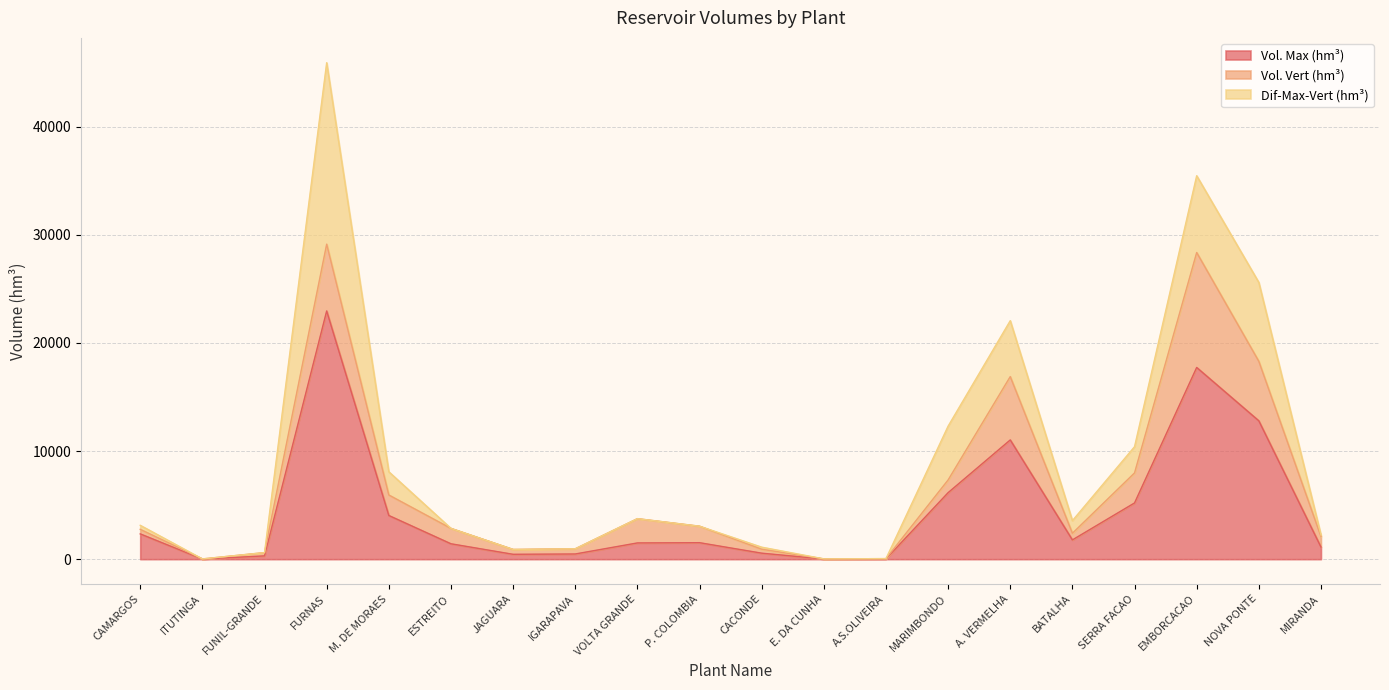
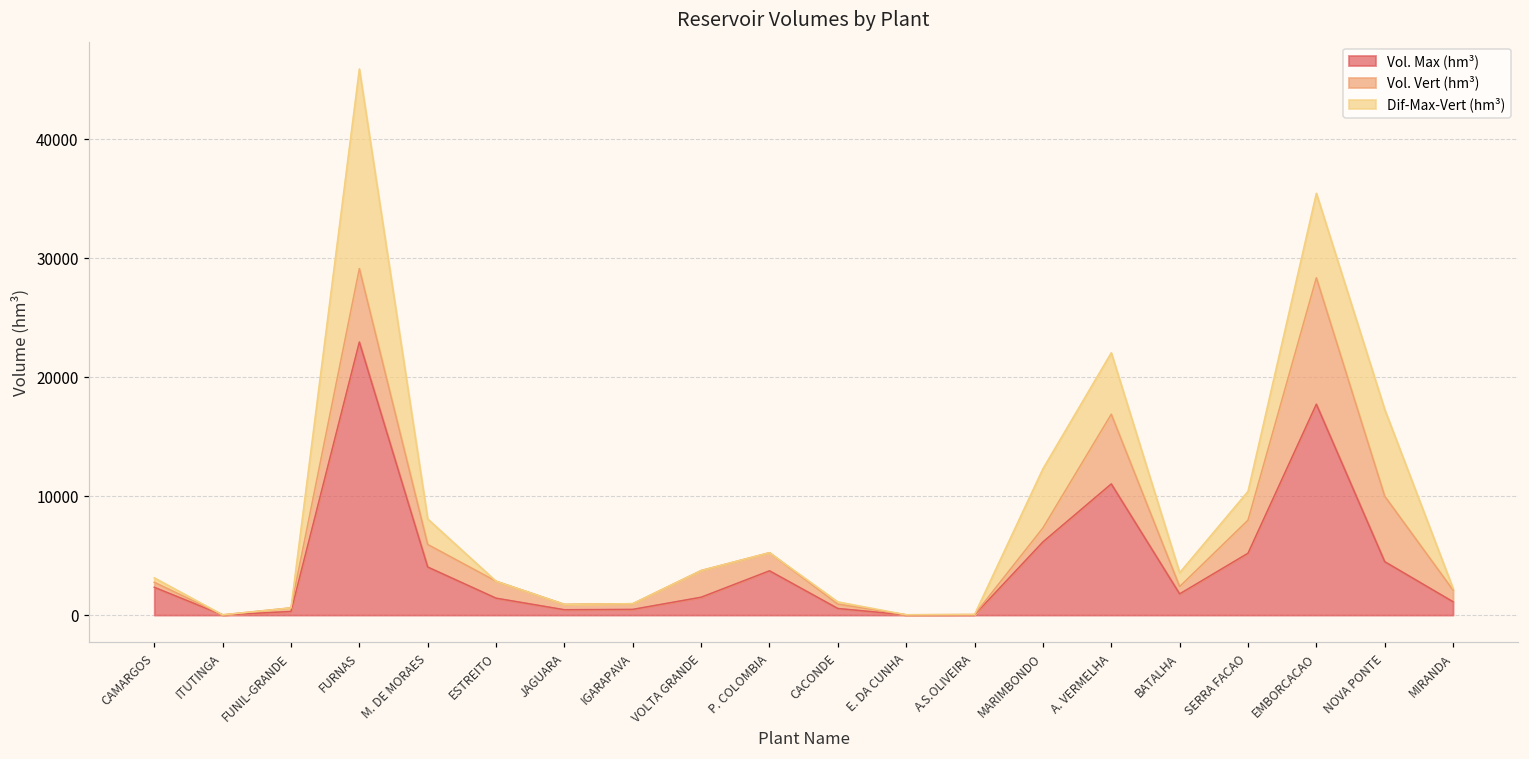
  {
    "Vol. Max (hm³)": {
      "CAMARGOS": 2300,
      "FUNIL-GRANDE": 300,
      "FURNAS": 23000,
      "M. DE MORAES": 4000,
      "ESTREITO": 1400,
      "JAGUARA": 500,
      "IGARAPAVA": 500,
      "VOLTA GRANDE": 1500,
-     "P. COLOMBIA": 1500,
+     "P. COLOMBIA": 3700,
      "CACONDE": 600,
      "MARIMBONDO": 6200,
      "A. VERMELHA": 11000,
      "BATALHA": 1800,
      "SERRA FACAO": 5200,
      "EMBORCACAO": 17700,
-     "NOVA PONTE": 12800,
+     "NOVA PONTE": 4500,
      "MIRANDA": 1100
    }
  }
